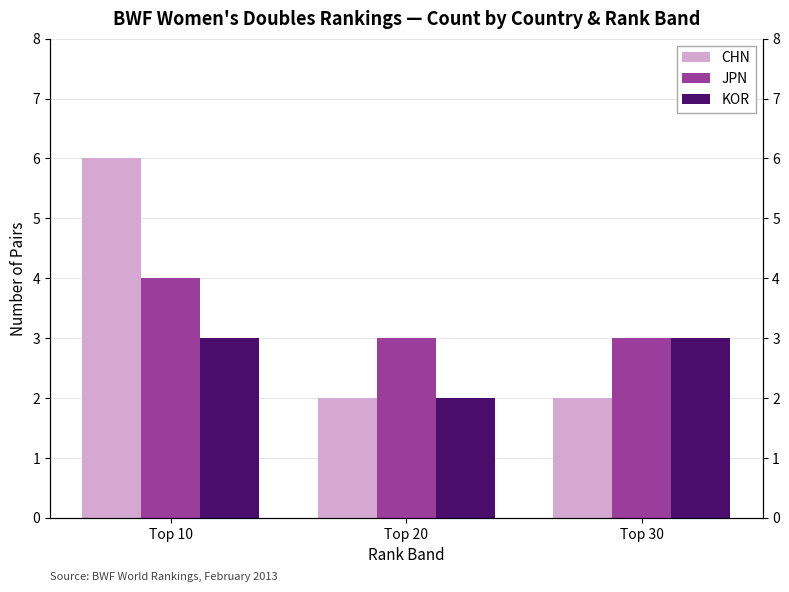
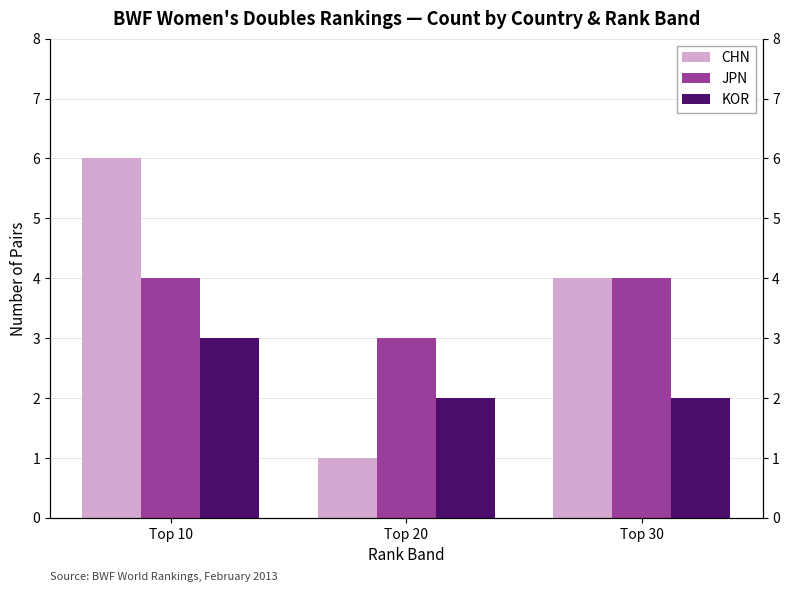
  {
    "CHN": {
      "Top 10": 6,
-     "Top 20": 2,
-     "Top 30": 2
+     "Top 20": 1,
+     "Top 30": 4
    },
    "JPN": {
      "Top 10": 4,
      "Top 20": 3,
-     "Top 30": 3
+     "Top 30": 4
    },
    "KOR": {
      "Top 10": 3,
      "Top 20": 2,
-     "Top 30": 3
+     "Top 30": 2
    }
  }
